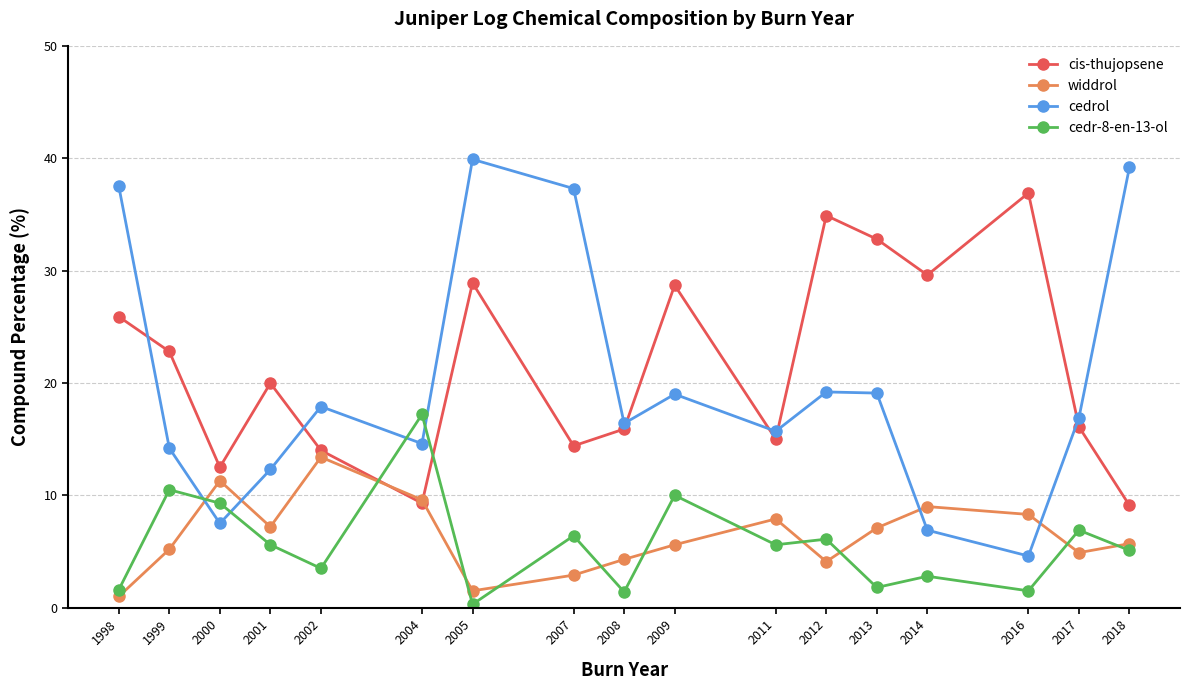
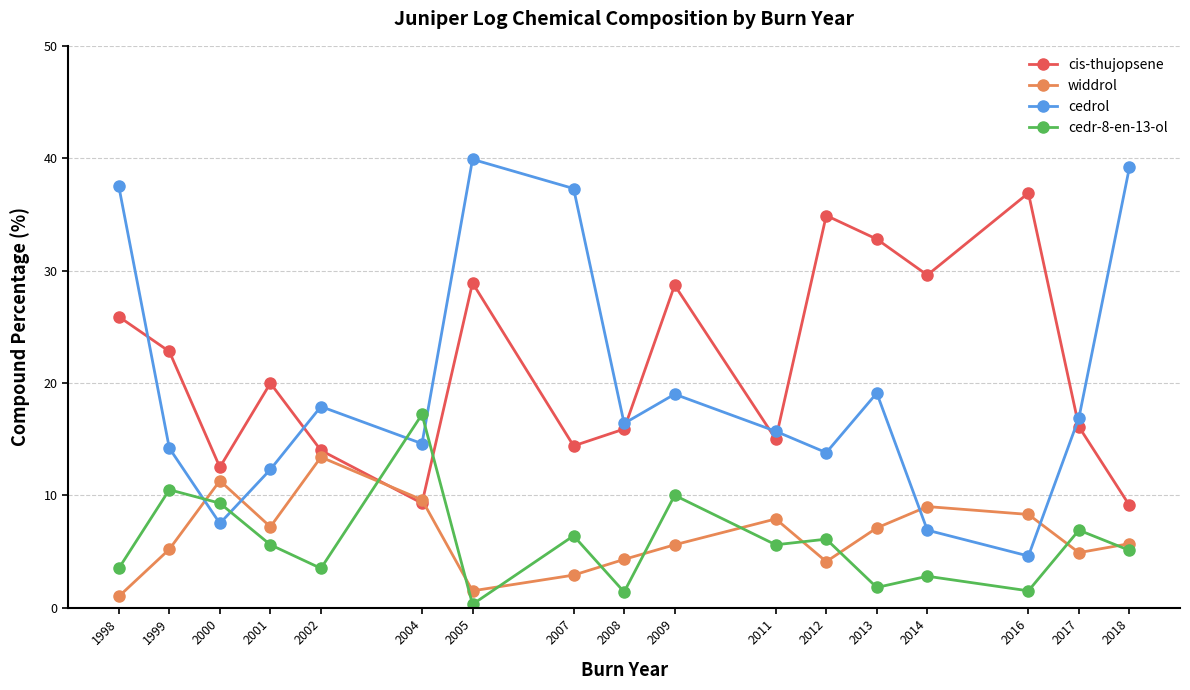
  {
    "cedrol": {
      "1998": 37.5,
      "1999": 14.2,
      "2000": 7.5,
      "2001": 12.3,
      "2002": 17.9,
      "2004": 14.6,
      "2005": 39.9,
      "2007": 37.3,
      "2008": 16.4,
      "2009": 19.0,
      "2011": 15.7,
-     "2012": 19.2,
+     "2012": 13.8,
      "2013": 19.1,
      "2014": 6.9,
      "2016": 4.6,
      "2017": 16.9,
      "2018": 39.2
    },
    "cedr-8-en-13-ol": {
-     "1998": 1.6,
+     "1998": 3.5,
      "1999": 10.5,
      "2000": 9.3,
      "2001": 5.6,
      "2002": 3.5,
      "2004": 17.2,
      "2005": 0.3,
      "2007": 6.4,
      "2008": 1.4,
      "2009": 10.0,
      "2011": 5.6,
      "2012": 6.1,
      "2013": 1.8,
      "2014": 2.8,
      "2016": 1.5,
      "2017": 6.9,
      "2018": 5.1
    }
  }
